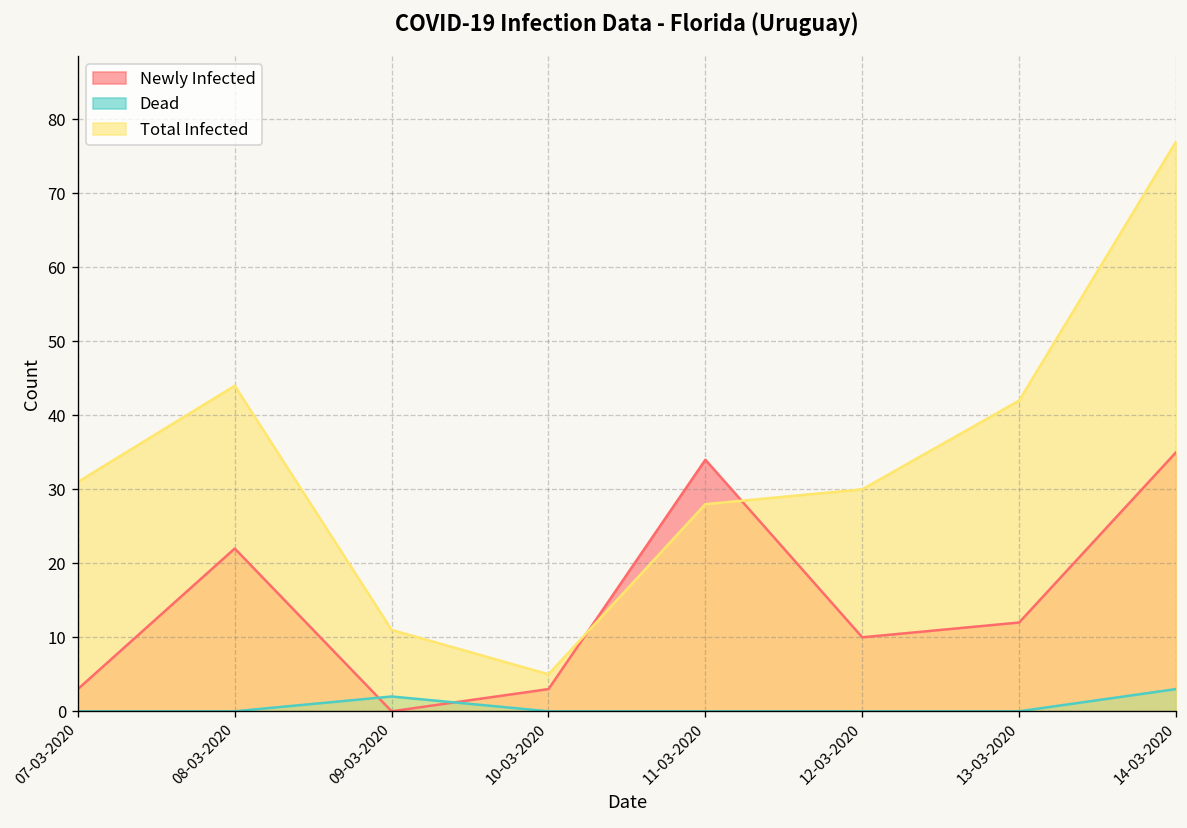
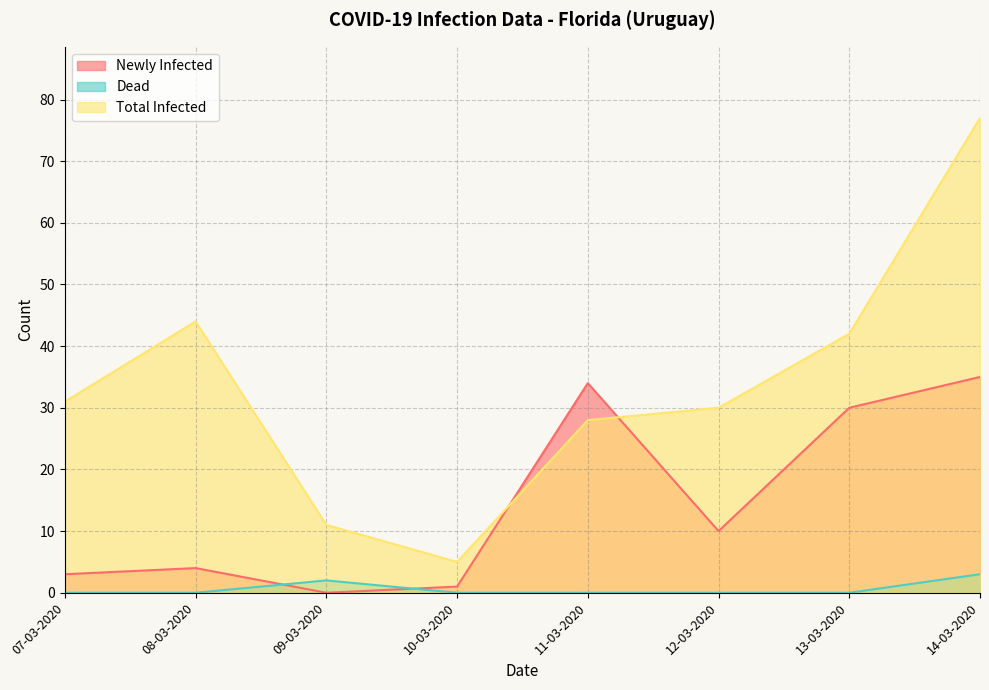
  {
    "Newly Infected": {
      "07-03-2020": 3,
-     "08-03-2020": 22,
+     "08-03-2020": 4,
      "09-03-2020": 0,
-     "10-03-2020": 3,
+     "10-03-2020": 1,
      "11-03-2020": 34,
      "12-03-2020": 10,
-     "13-03-2020": 12,
+     "13-03-2020": 30,
      "14-03-2020": 35
    },
    "Dead": {
      "07-03-2020": 0,
      "08-03-2020": 0,
      "09-03-2020": 2,
      "10-03-2020": 0,
      "11-03-2020": 0,
      "12-03-2020": 0,
      "13-03-2020": 0,
      "14-03-2020": 3
    },
    "Total Infected": {
      "07-03-2020": 31,
      "08-03-2020": 44,
      "09-03-2020": 11,
      "10-03-2020": 5,
      "11-03-2020": 28,
      "12-03-2020": 30,
      "13-03-2020": 42,
      "14-03-2020": 77
    }
  }
